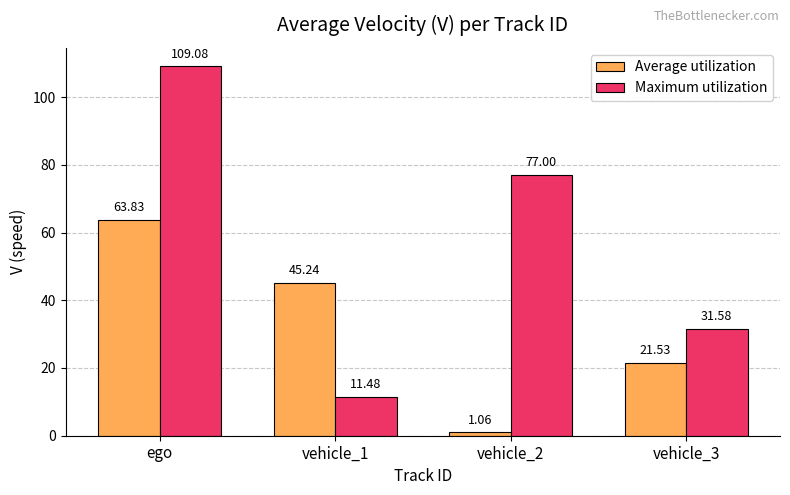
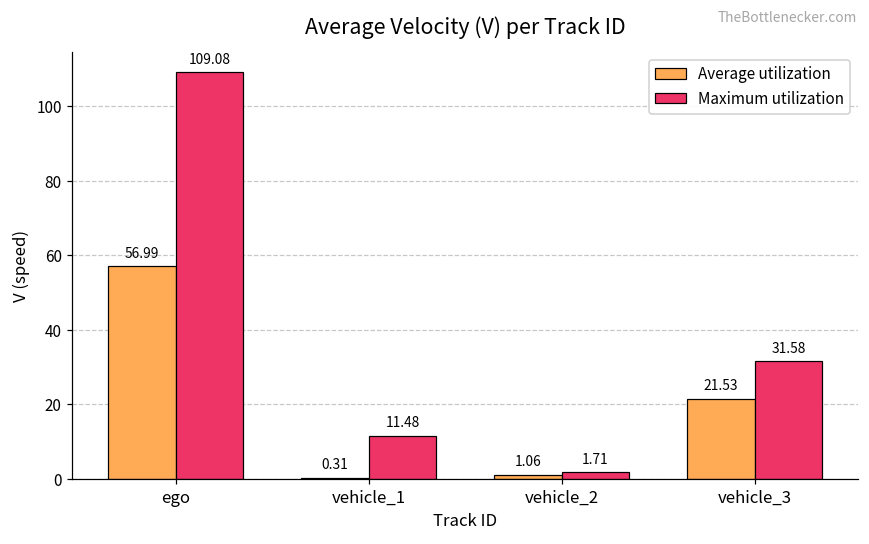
  {
    "Average utilization": {
-     "ego": 63.83,
-     "vehicle_1": 45.24,
+     "ego": 56.99,
+     "vehicle_1": 0.31,
      "vehicle_2": 1.06,
      "vehicle_3": 21.53
    },
    "Maximum utilization": {
      "ego": 109.08,
      "vehicle_1": 11.48,
-     "vehicle_2": 77.00,
+     "vehicle_2": 1.71,
      "vehicle_3": 31.58
    }
  }
